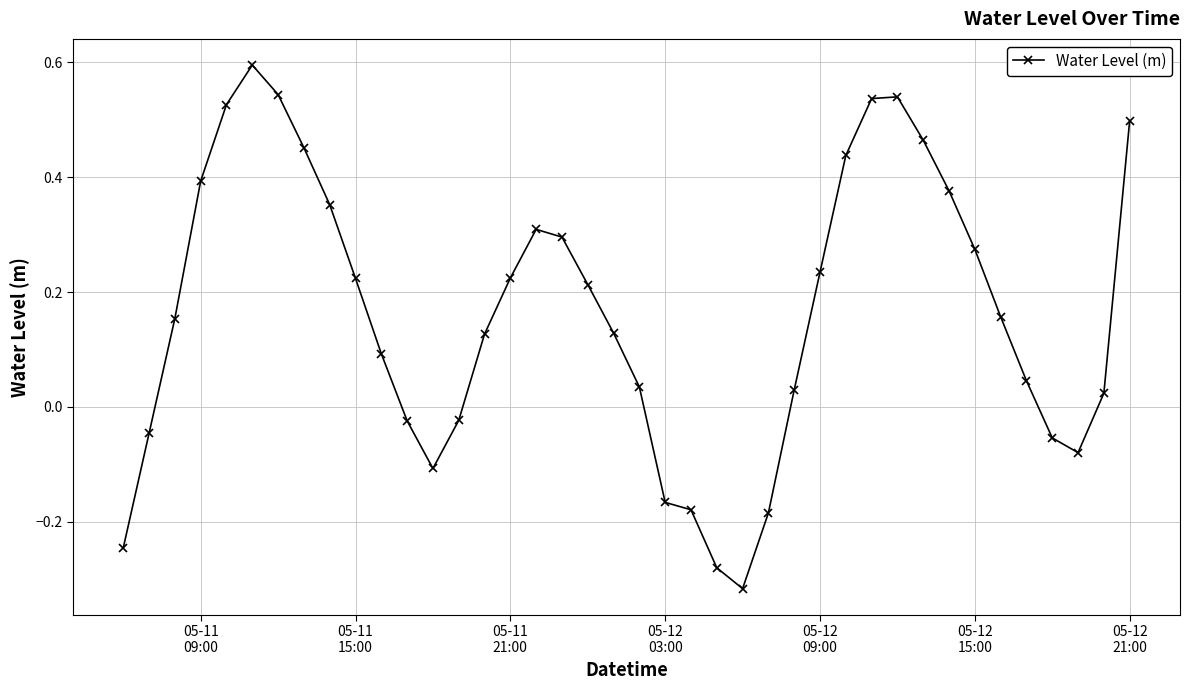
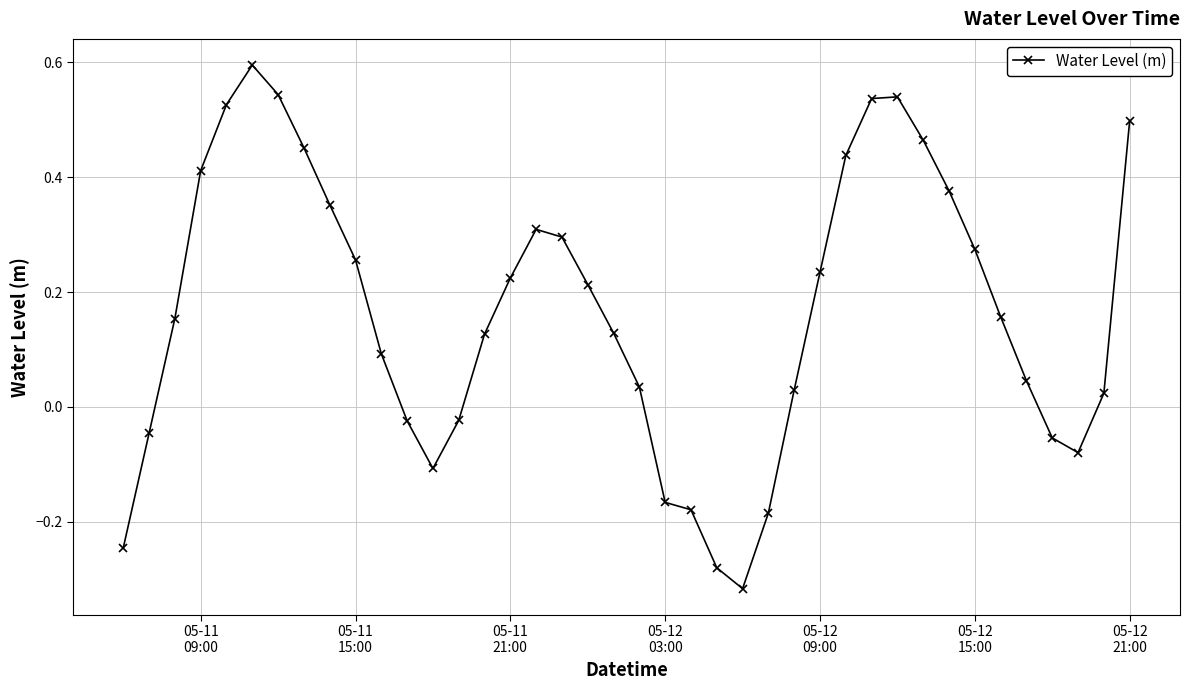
  {
-   "05-11 09:00": 0.39,
-   "05-11 15:00": 0.22,
+   "05-11 09:00": 0.41,
+   "05-11 15:00": 0.26,
    "05-11 21:00": 0.22,
    "05-12 03:00": -0.17,
    "05-12 09:00": 0.23,
    "05-12 15:00": 0.27,
    "05-12 21:00": 0.50
  }
